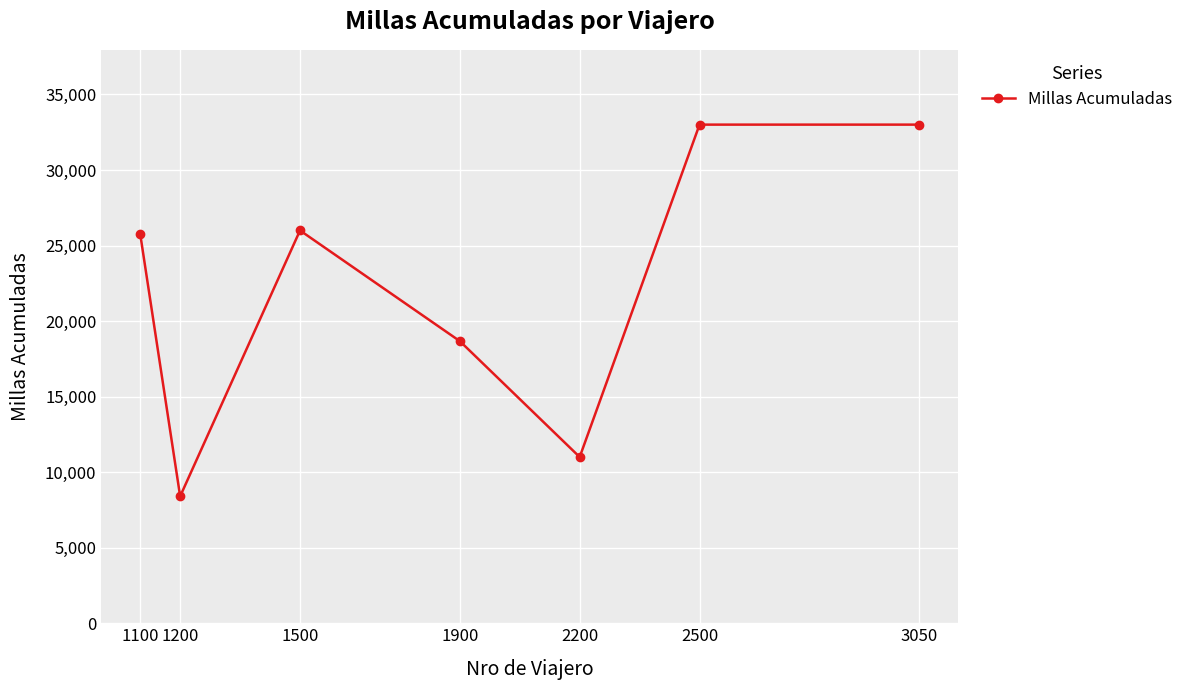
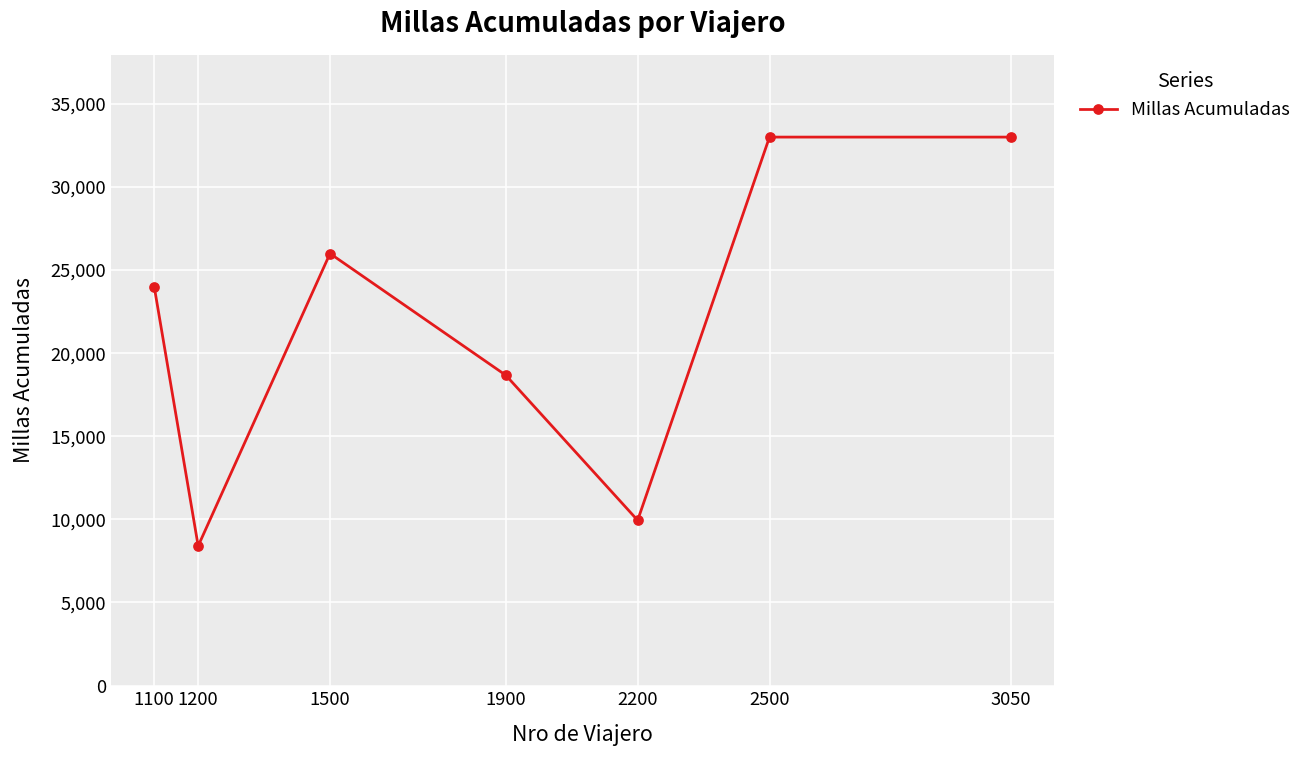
  {
-   "1100": "25,800",
+   "1100": "24,000",
    "1200": "8,400",
    "1500": "26,000",
    "1900": "18,700",
-   "2200": "11,000",
+   "2200": "9,900",
    "2500": "33,000",
    "3050": "33,000"
  }
